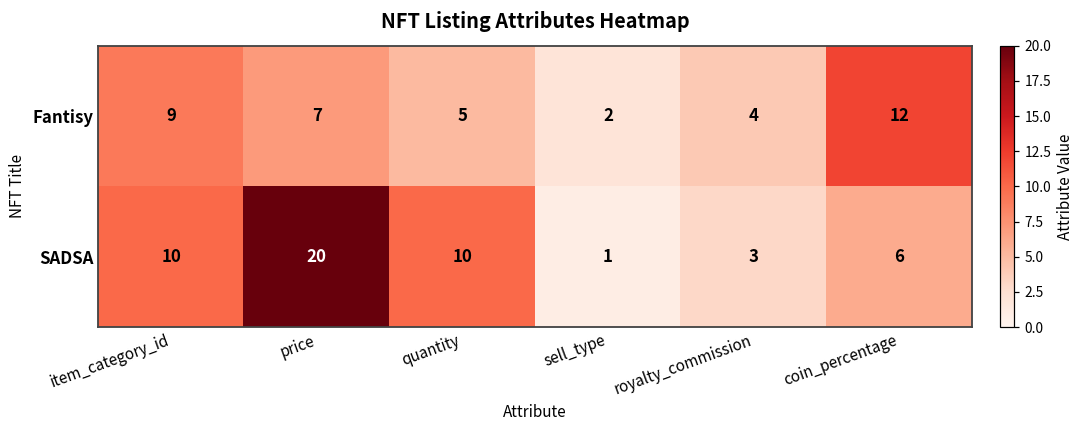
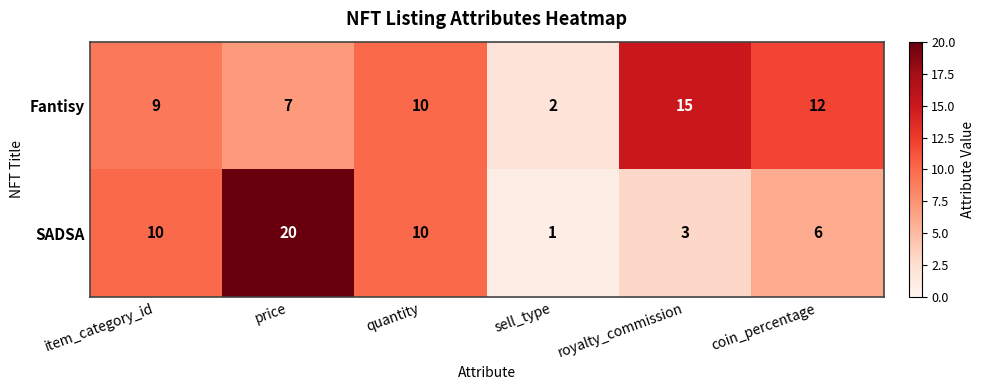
  {
    "Fantisy": {
      "item_category_id": 9,
      "price": 7,
-     "quantity": 5,
+     "quantity": 10,
      "sell_type": 2,
-     "royalty_commission": 4,
+     "royalty_commission": 15,
      "coin_percentage": 12
    },
    "SADSA": {
      "item_category_id": 10,
      "price": 20,
      "quantity": 10,
      "sell_type": 1,
      "royalty_commission": 3,
      "coin_percentage": 6
    }
  }
